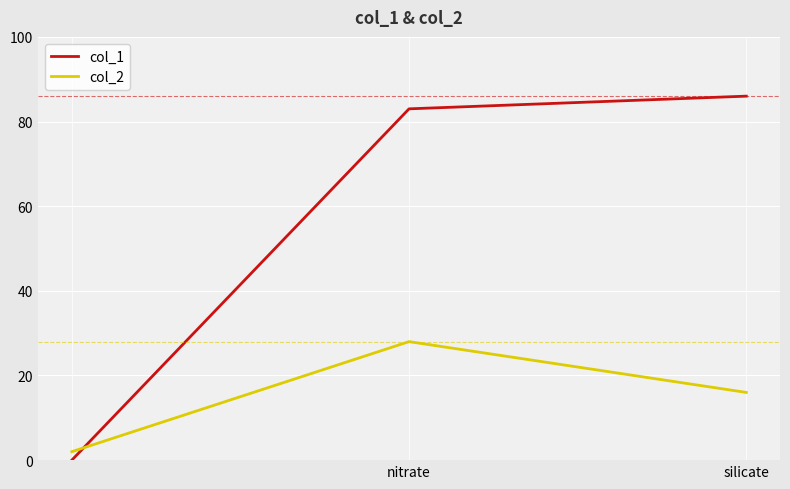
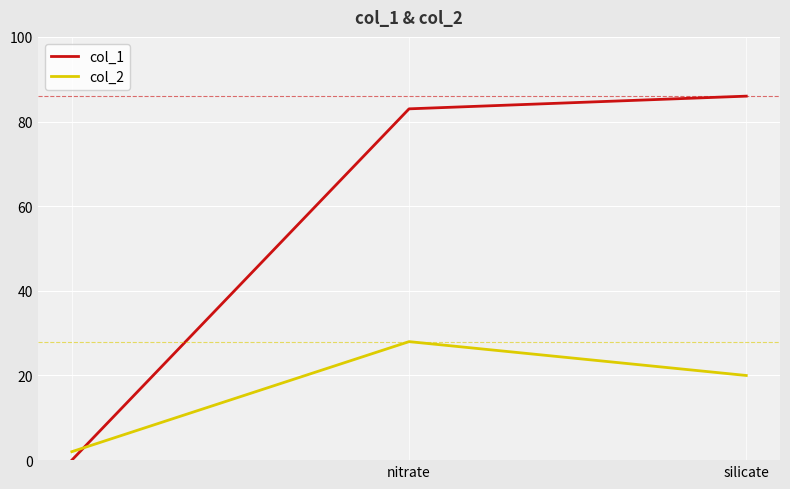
  {
    "col_1": {
      "nitrate": 83,
      "silicate": 86
    },
    "col_2": {
      "nitrate": 28,
-     "silicate": 16
+     "silicate": 20
    }
  }
